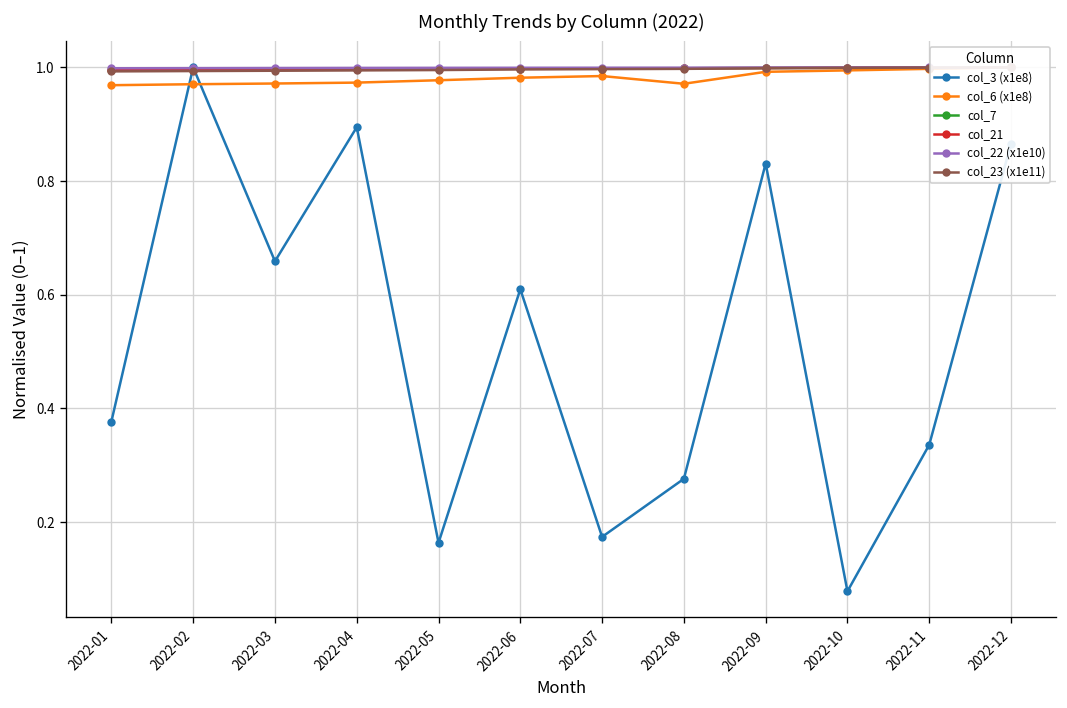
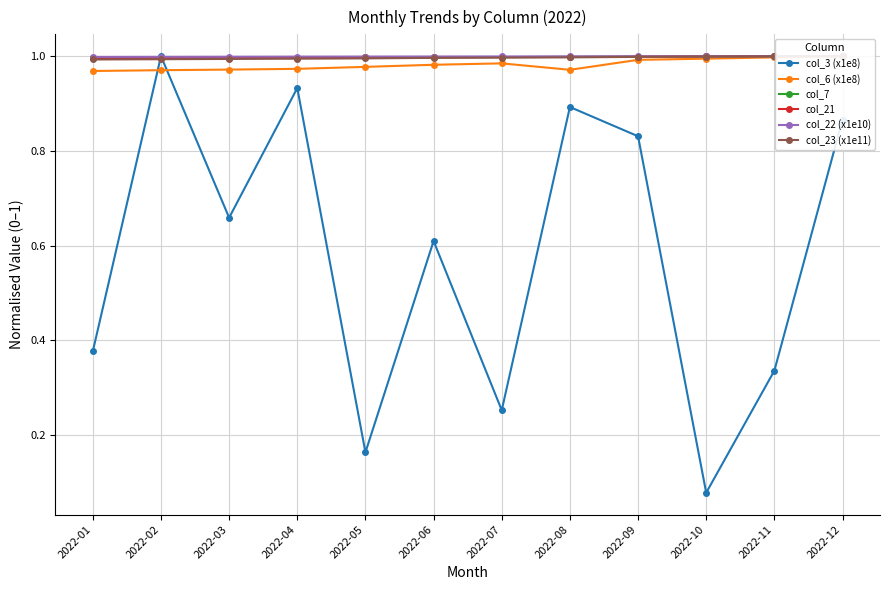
  {
    "col_3 (x1e8)": {
      "2022-01": 0.38,
      "2022-03": 0.66,
-     "2022-04": 0.89,
+     "2022-04": 0.93,
      "2022-05": 0.16,
      "2022-06": 0.61,
-     "2022-07": 0.17,
-     "2022-08": 0.28,
+     "2022-07": 0.25,
+     "2022-08": 0.89,
      "2022-09": 0.83,
      "2022-10": 0.08,
      "2022-11": 0.34
    },
    "col_6 (x1e8)": {
      "2022-01": 0.97,
      "2022-02": 0.97,
      "2022-03": 0.97,
      "2022-04": 0.97,
      "2022-05": 0.98,
      "2022-06": 0.98,
      "2022-07": 0.98,
      "2022-08": 0.97,
      "2022-09": 0.99
    }
  }
